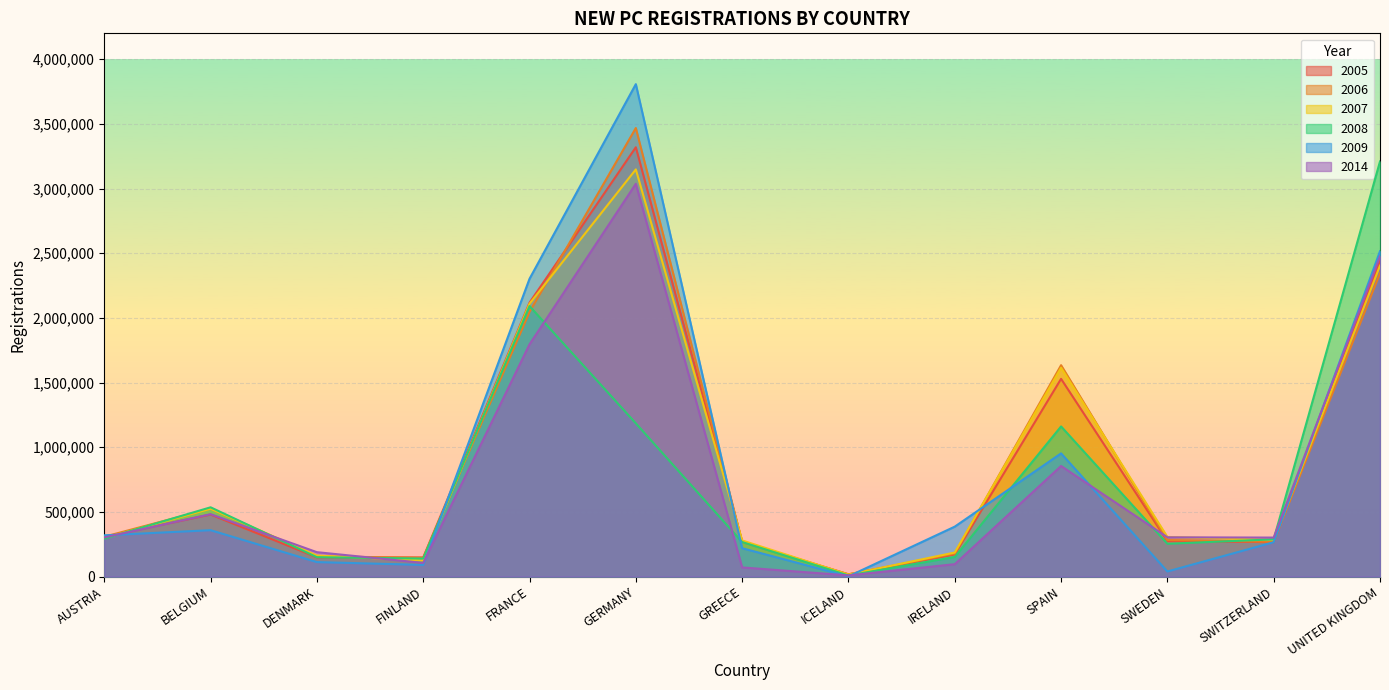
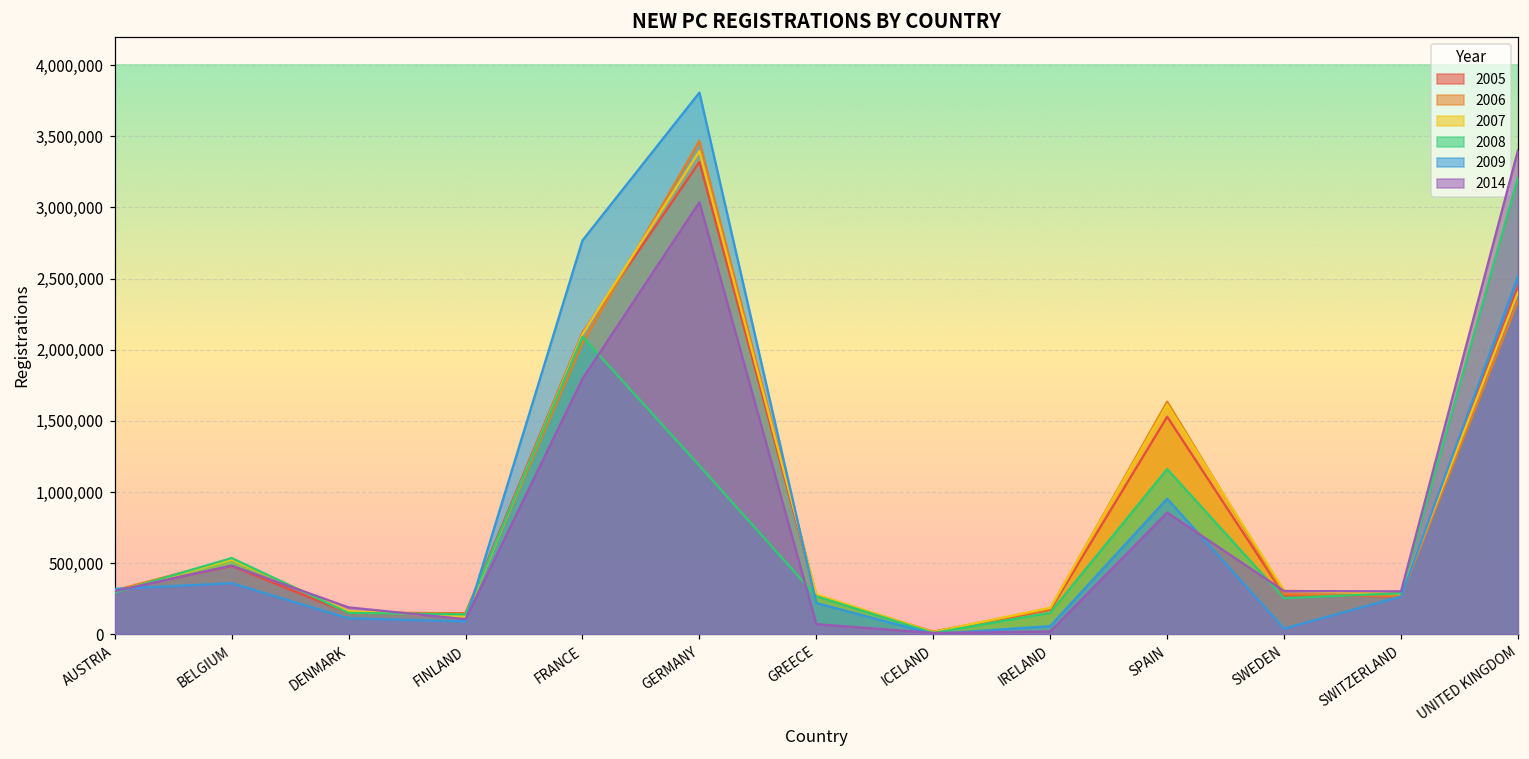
  {
    "2007": {
-     "GERMANY": "3,150,000",
+     "GERMANY": "3,400,000",
      "UNITED KINGDOM": "2,400,000"
    },
    "2008": {
      "GERMANY": "1,190,000",
      "IRELAND": "150,000",
      "SPAIN": "1,160,000",
      "SWEDEN": "250,000",
      "UNITED KINGDOM": "3,210,000"
    },
    "2009": {
      "BELGIUM": "360,000",
      "DENMARK": "110,000",
-     "FRANCE": "2,300,000",
+     "FRANCE": "2,770,000",
      "GERMANY": "3,810,000",
      "GREECE": "220,000",
-     "IRELAND": "390,000",
+     "IRELAND": "60,000",
      "SPAIN": "950,000",
      "SWEDEN": "40,000",
      "UNITED KINGDOM": "2,520,000"
    },
    "2014": {
      "DENMARK": "190,000",
      "FRANCE": "1,800,000",
      "GERMANY": "3,040,000",
      "GREECE": "70,000",
-     "IRELAND": "100,000",
+     "IRELAND": "20,000",
      "SPAIN": "860,000",
-     "UNITED KINGDOM": "2,480,000"
+     "UNITED KINGDOM": "3,400,000"
    }
  }
